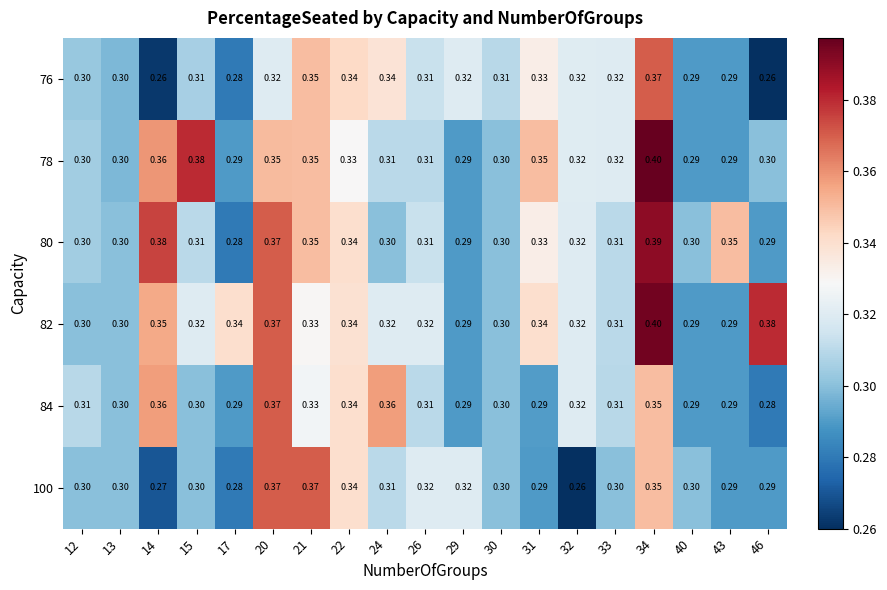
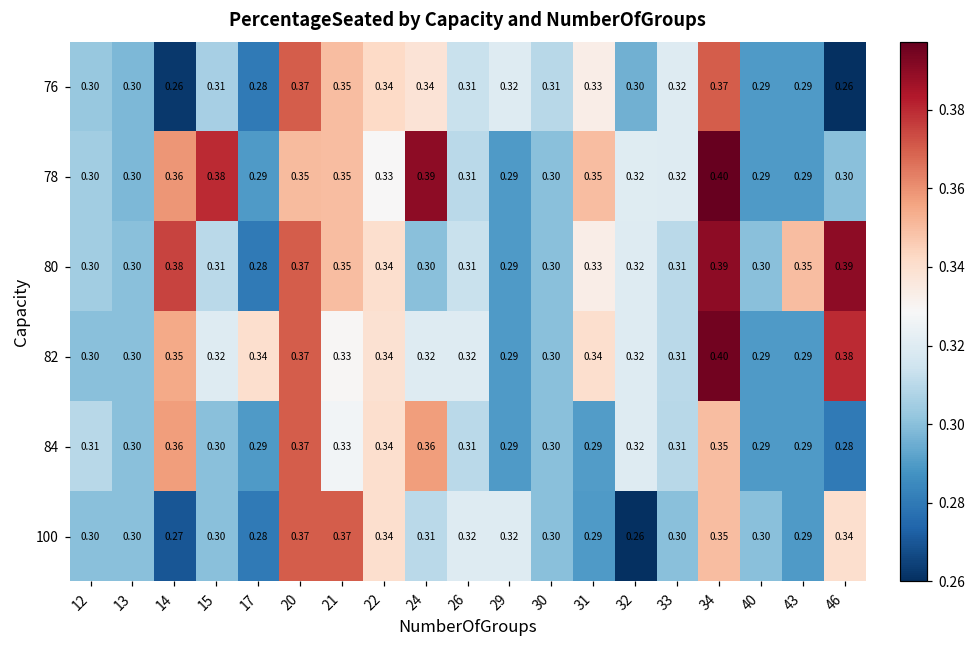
  {
    "76": {
      "12": 0.30,
      "13": 0.30,
      "14": 0.26,
      "15": 0.31,
      "17": 0.28,
-     "20": 0.32,
+     "20": 0.37,
      "21": 0.35,
      "22": 0.34,
      "24": 0.34,
      "26": 0.31,
      "29": 0.32,
      "30": 0.31,
      "31": 0.33,
-     "32": 0.32,
+     "32": 0.30,
      "33": 0.32,
      "34": 0.37,
      "40": 0.29,
      "43": 0.29,
      "46": 0.26
    },
    "78": {
      "12": 0.30,
      "13": 0.30,
      "14": 0.36,
      "15": 0.38,
      "17": 0.29,
      "20": 0.35,
      "21": 0.35,
      "22": 0.33,
-     "24": 0.31,
+     "24": 0.39,
      "26": 0.31,
      "29": 0.29,
      "30": 0.30,
      "31": 0.35,
      "32": 0.32,
      "33": 0.32,
      "34": 0.40,
      "40": 0.29,
      "43": 0.29,
      "46": 0.30
    },
    "80": {
      "12": 0.30,
      "13": 0.30,
      "14": 0.38,
      "15": 0.31,
      "17": 0.28,
      "20": 0.37,
      "21": 0.35,
      "22": 0.34,
      "24": 0.30,
      "26": 0.31,
      "29": 0.29,
      "30": 0.30,
      "31": 0.33,
      "32": 0.32,
      "33": 0.31,
      "34": 0.39,
      "40": 0.30,
      "43": 0.35,
-     "46": 0.29
+     "46": 0.39
    },
    "82": {
      "12": 0.30,
      "13": 0.30,
      "14": 0.35,
      "15": 0.32,
      "17": 0.34,
      "20": 0.37,
      "21": 0.33,
      "22": 0.34,
      "24": 0.32,
      "26": 0.32,
      "29": 0.29,
      "30": 0.30,
      "31": 0.34,
      "32": 0.32,
      "33": 0.31,
      "34": 0.40,
      "40": 0.29,
      "43": 0.29,
      "46": 0.38
    },
    "84": {
      "12": 0.31,
      "13": 0.30,
      "14": 0.36,
      "15": 0.30,
      "17": 0.29,
      "20": 0.37,
      "21": 0.33,
      "22": 0.34,
      "24": 0.36,
      "26": 0.31,
      "29": 0.29,
      "30": 0.30,
      "31": 0.29,
      "32": 0.32,
      "33": 0.31,
      "34": 0.35,
      "40": 0.29,
      "43": 0.29,
      "46": 0.28
    },
    "100": {
      "12": 0.30,
      "13": 0.30,
      "14": 0.27,
      "15": 0.30,
      "17": 0.28,
      "20": 0.37,
      "21": 0.37,
      "22": 0.34,
      "24": 0.31,
      "26": 0.32,
      "29": 0.32,
      "30": 0.30,
      "31": 0.29,
      "32": 0.26,
      "33": 0.30,
      "34": 0.35,
      "40": 0.30,
      "43": 0.29,
-     "46": 0.29
+     "46": 0.34
    }
  }
